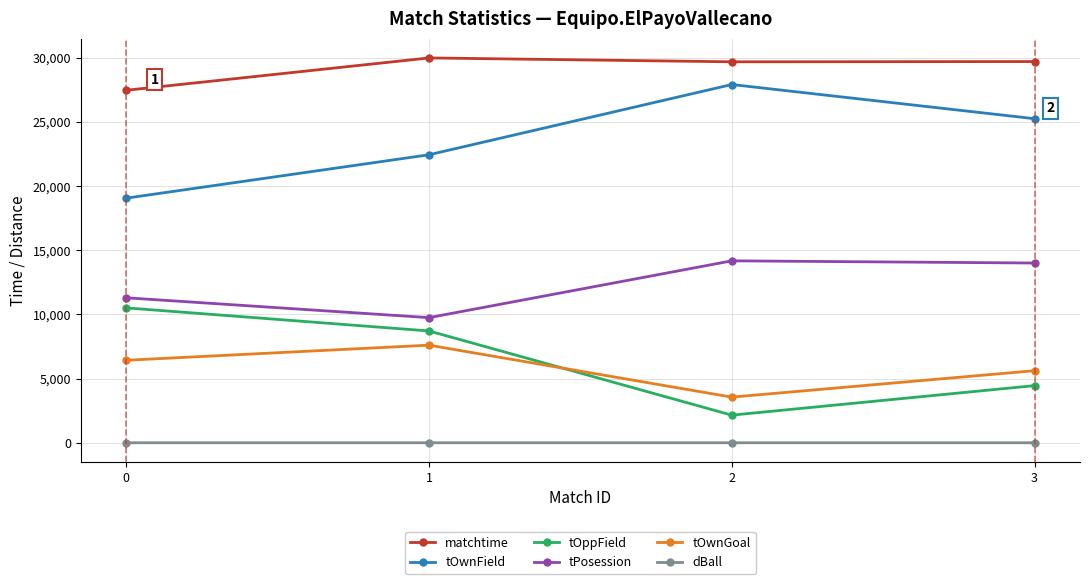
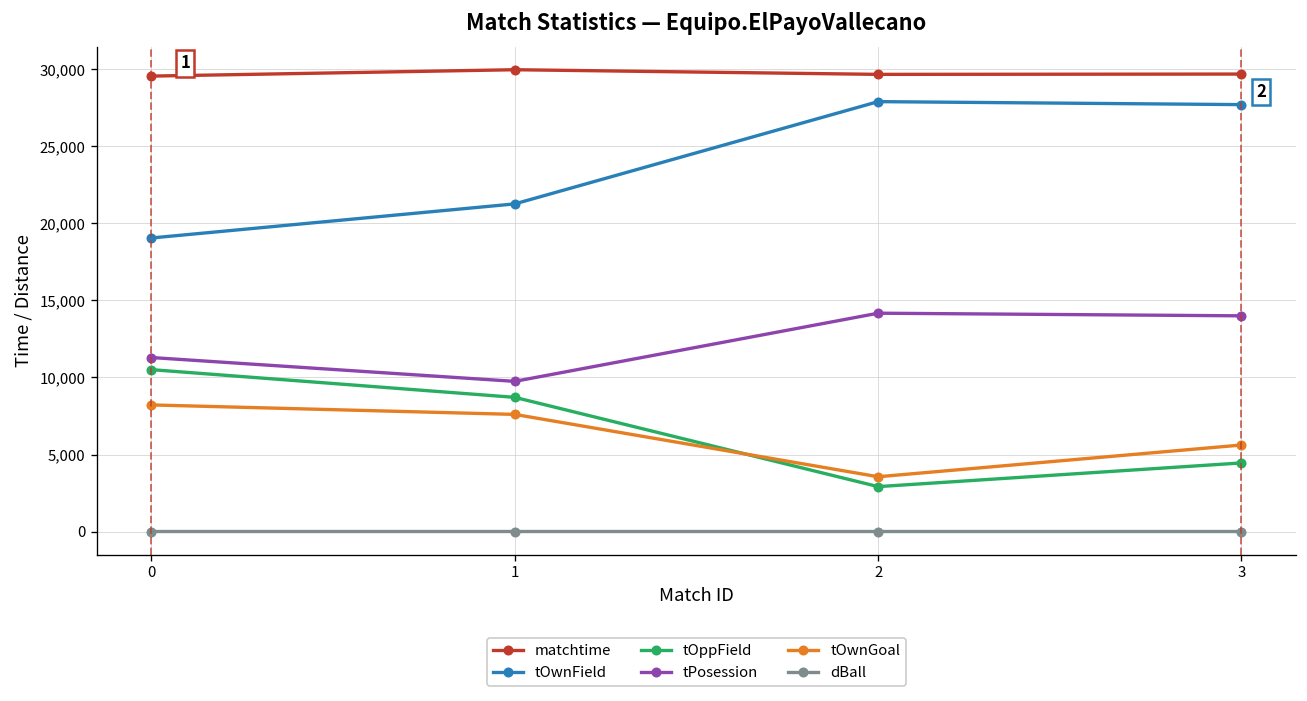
  {
    "matchtime": {
-     "0": "27,500",
+     "0": "29,600",
      "1": "30,000",
      "2": "29,700",
      "3": "29,700"
    },
    "tOwnField": {
      "0": "19,100",
-     "1": "22,400",
+     "1": "21,300",
      "2": "27,900",
-     "3": "25,200"
+     "3": "27,700"
    },
    "tOppField": {
      "0": "10,500",
      "1": "8,700",
-     "2": "2,200",
+     "2": "2,900",
      "3": "4,500"
    },
    "tPosession": {
      "0": "11,300",
      "1": "9,700",
      "2": "14,200",
      "3": "14,000"
    },
    "tOwnGoal": {
-     "0": "6,400",
+     "0": "8,200",
      "1": "7,600",
      "2": "3,600",
      "3": "5,600"
    },
    "dBall": {
      "0": "0",
      "1": "0",
      "2": "0",
      "3": "0"
    }
  }
